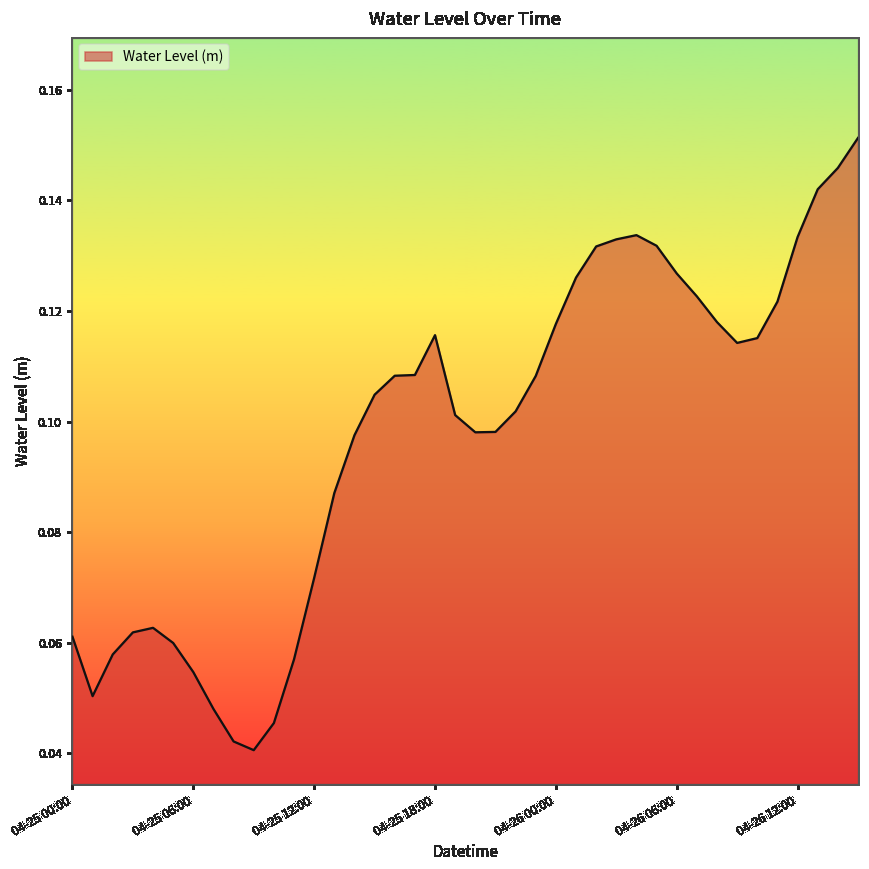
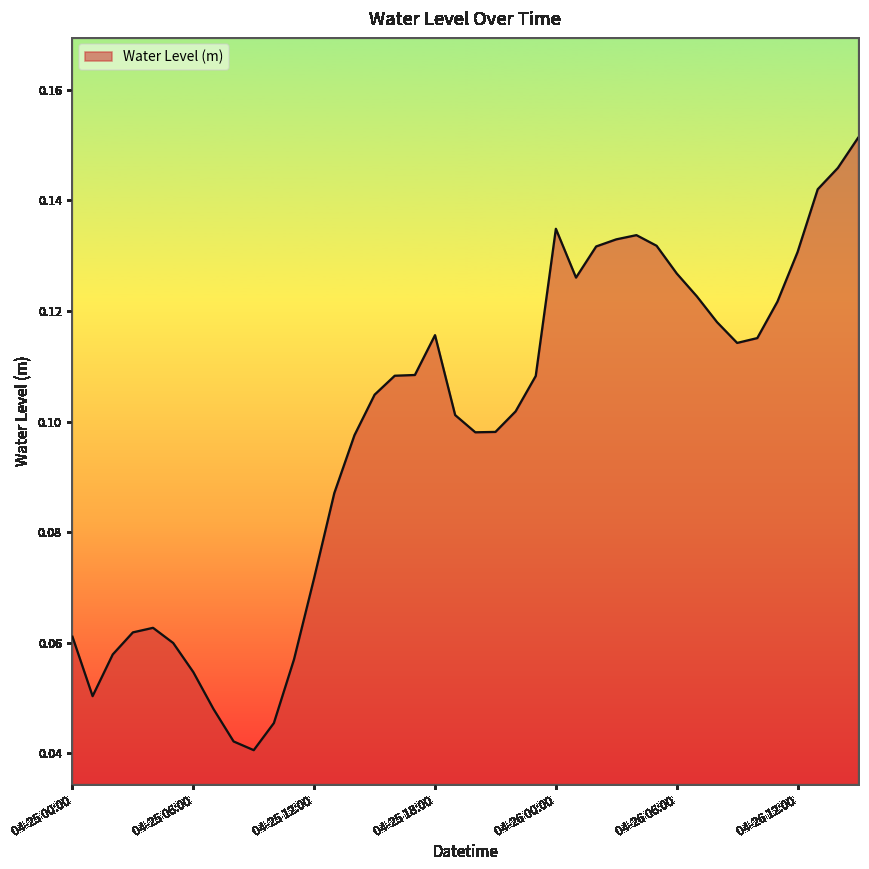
  {
    "04-25 00:00": 0.061,
    "04-25 06:00": 0.055,
    "04-25 12:00": 0.072,
    "04-25 18:00": 0.116,
-   "04-26 00:00": 0.118,
+   "04-26 00:00": 0.135,
    "04-26 06:00": 0.127,
-   "04-26 12:00": 0.133
+   "04-26 12:00": 0.131
  }
